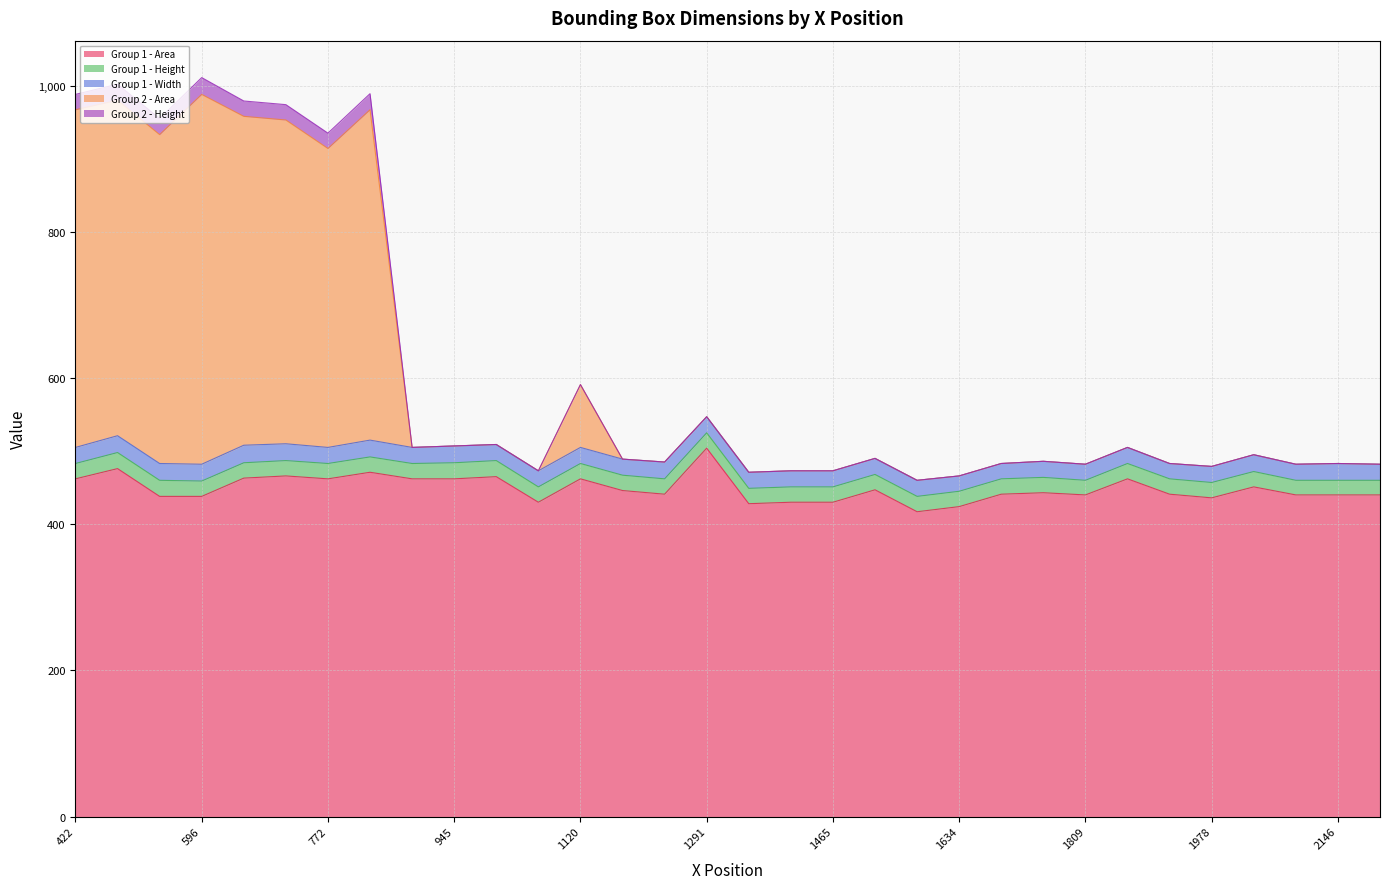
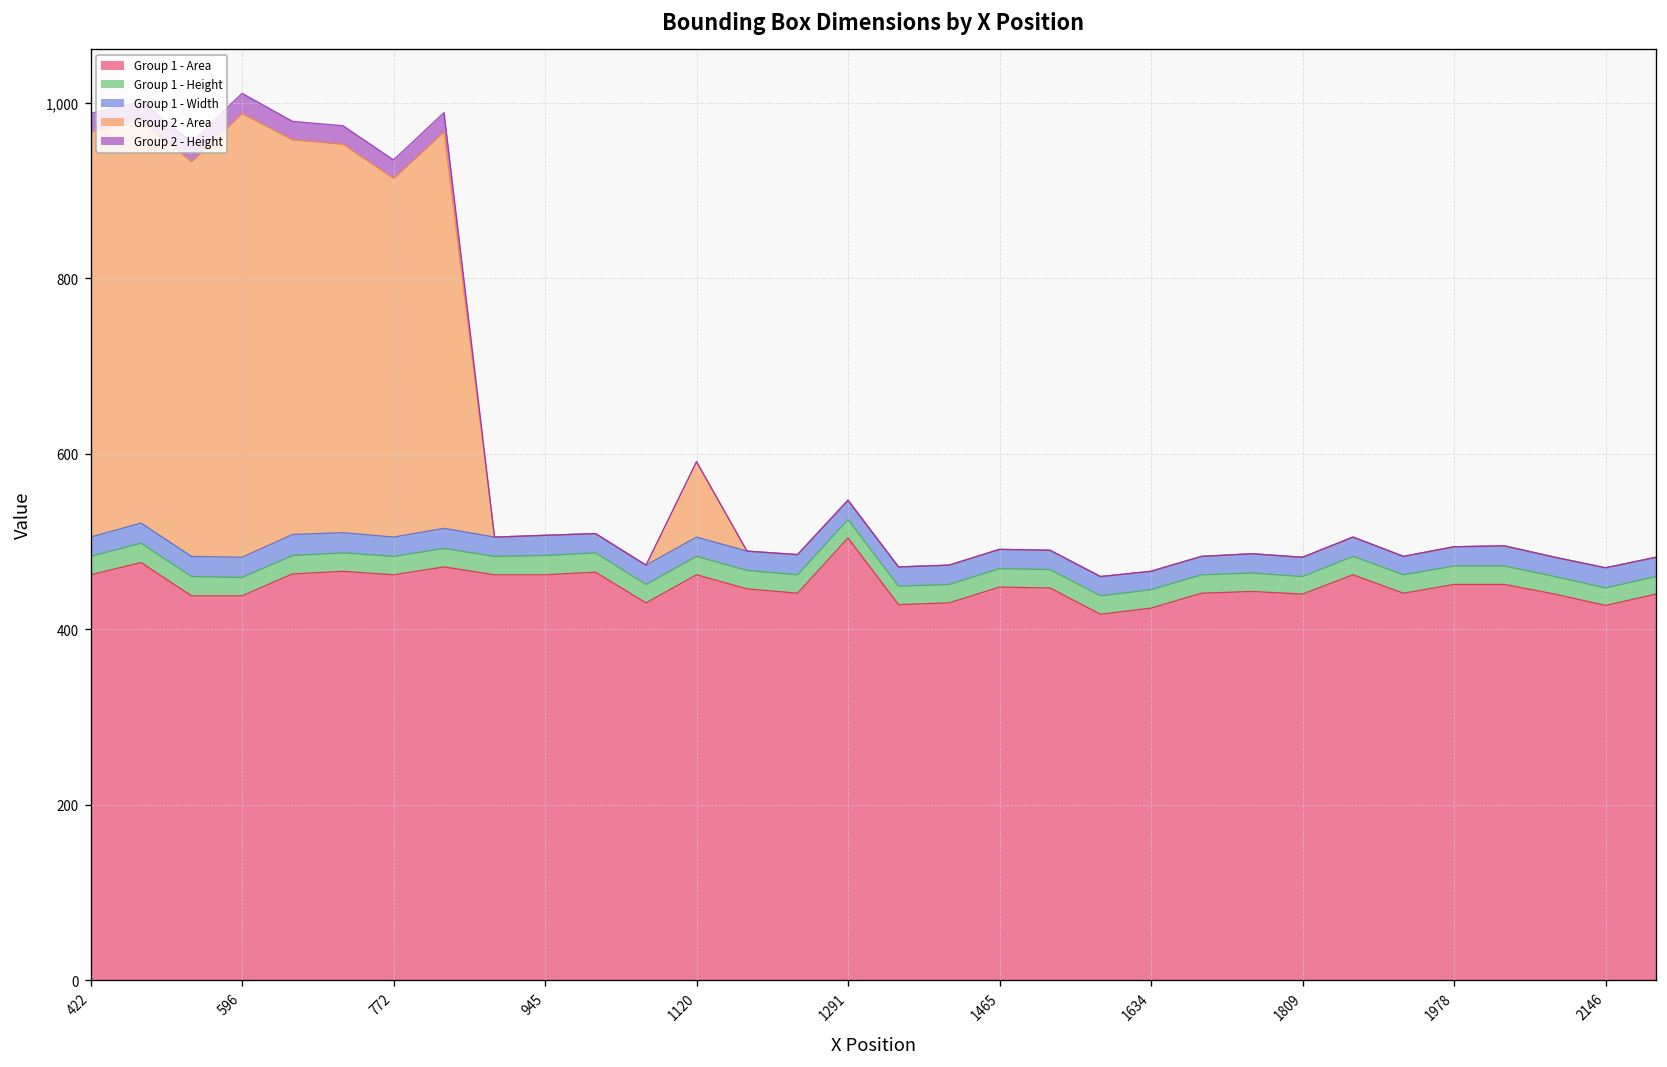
  {
    "Group 1 - Area": {
      "422": 460,
      "596": 440,
      "772": 460,
      "945": 460,
      "1120": 460,
      "1291": 500,
-     "1465": 430,
+     "1465": 450,
      "1634": 420,
      "1809": 440,
-     "1978": 440,
-     "2146": 440
+     "1978": 450,
+     "2146": 430
    },
    "Group 1 - Height": {
      "422": 20,
      "596": 20,
      "772": 20,
      "945": 20,
      "1120": 20,
      "1291": 20,
      "1465": 20,
      "1634": 20,
      "1809": 20,
      "1978": 20,
      "2146": 20
    },
    "Group 1 - Width": {
      "422": 20,
      "596": 20,
      "772": 20,
      "1120": 20
    },
    "Group 2 - Area": {
      "422": 460,
      "596": 510,
      "772": 410
    },
    "Group 2 - Height": {
      "422": 20,
      "596": 20,
      "772": 20
    }
  }
